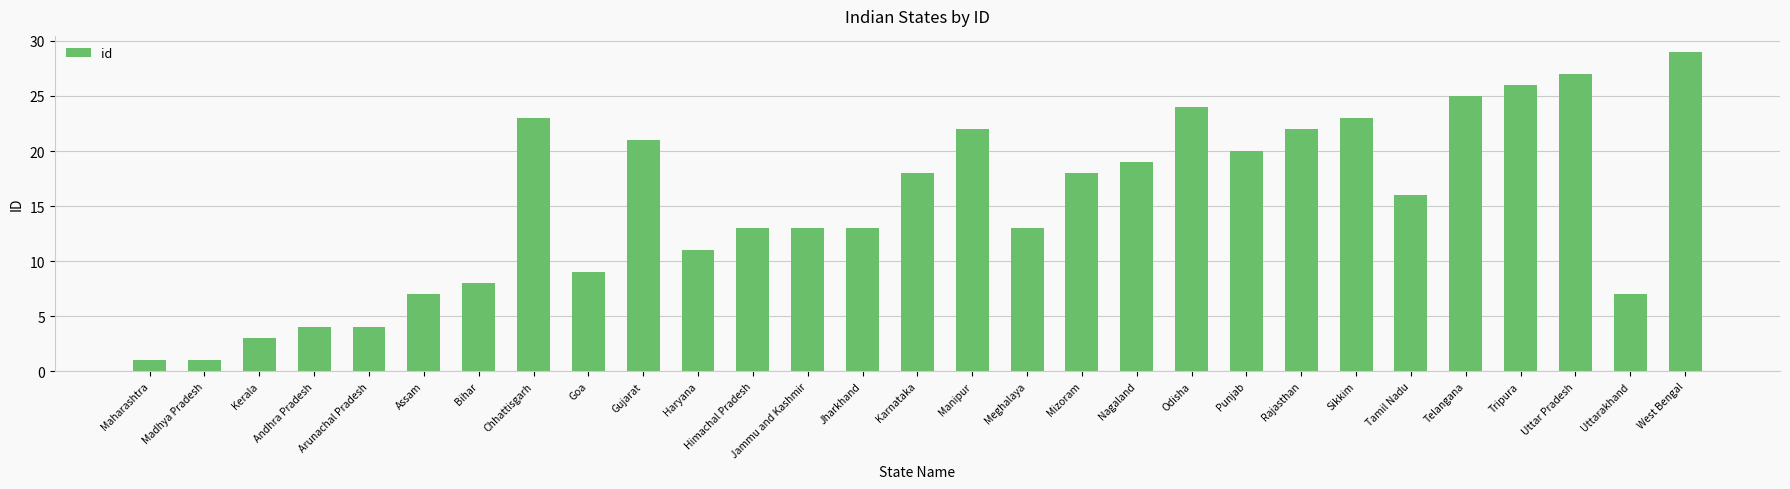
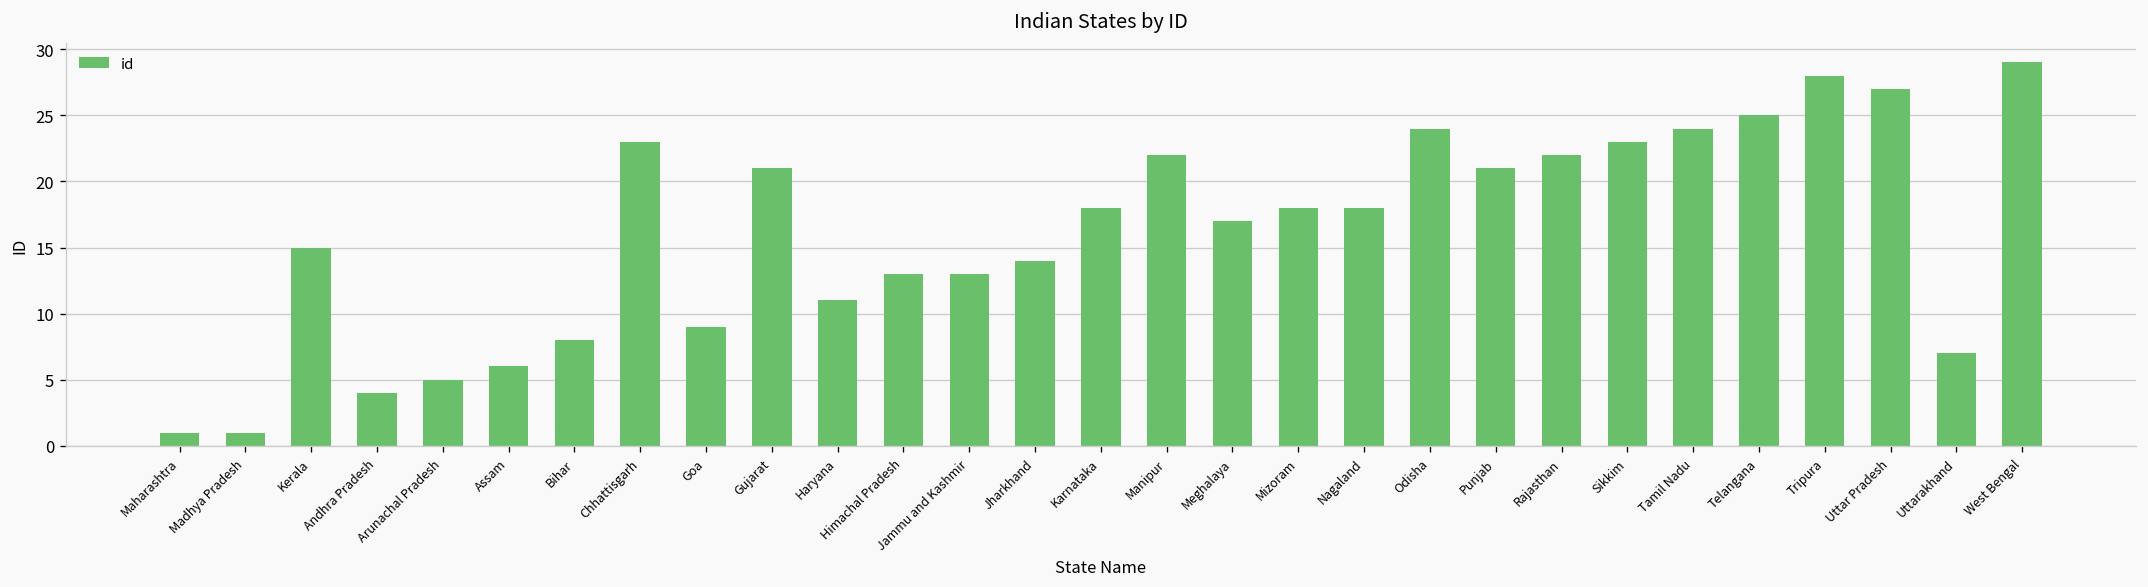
  {
    "Maharashtra": 1,
    "Madhya Pradesh": 1,
-   "Kerala": 3,
+   "Kerala": 15,
    "Andhra Pradesh": 4,
-   "Arunachal Pradesh": 4,
-   "Assam": 7,
+   "Arunachal Pradesh": 5,
+   "Assam": 6,
    "Bihar": 8,
    "Chhattisgarh": 23,
    "Goa": 9,
    "Gujarat": 21,
    "Haryana": 11,
    "Himachal Pradesh": 13,
    "Jammu and Kashmir": 13,
-   "Jharkhand": 13,
+   "Jharkhand": 14,
    "Karnataka": 18,
    "Manipur": 22,
-   "Meghalaya": 13,
+   "Meghalaya": 17,
    "Mizoram": 18,
-   "Nagaland": 19,
+   "Nagaland": 18,
    "Odisha": 24,
-   "Punjab": 20,
+   "Punjab": 21,
    "Rajasthan": 22,
    "Sikkim": 23,
-   "Tamil Nadu": 16,
+   "Tamil Nadu": 24,
    "Telangana": 25,
-   "Tripura": 26,
+   "Tripura": 28,
    "Uttar Pradesh": 27,
    "Uttarakhand": 7,
    "West Bengal": 29
  }
